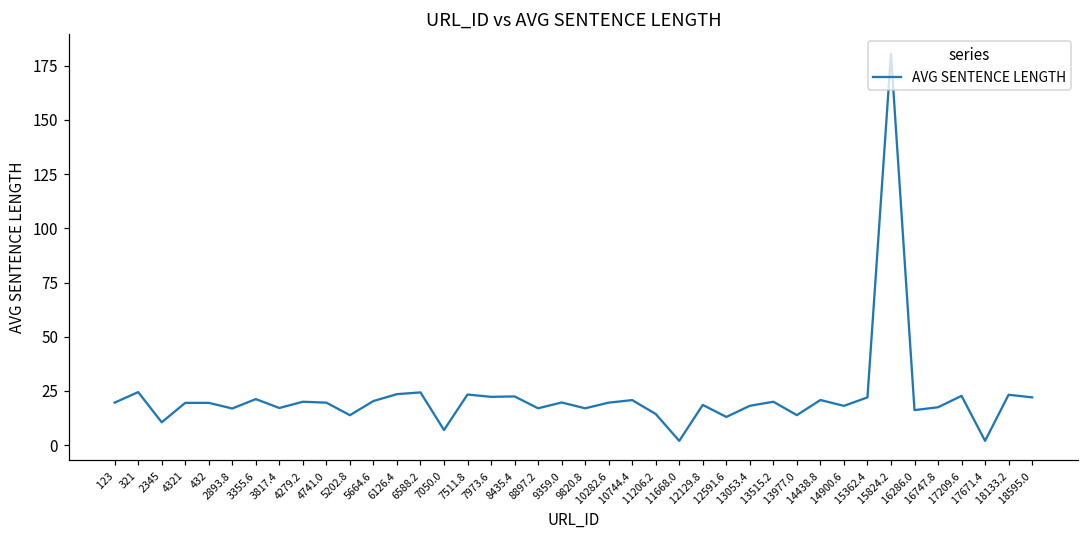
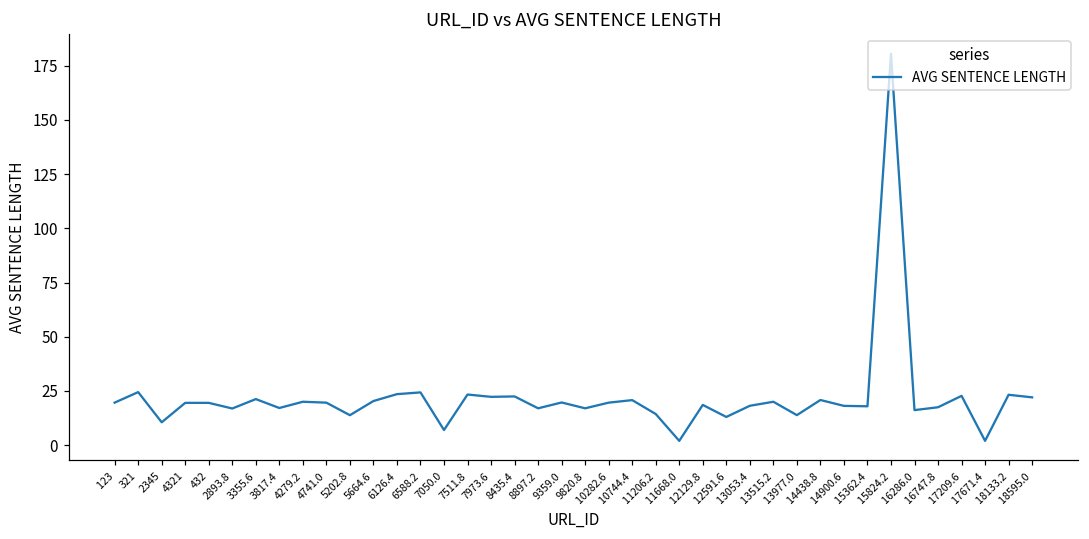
  {
    "123": 20,
    "321": 24,
    "2345": 11,
    "4321": 20,
    "432": 20,
    "2893.8": 17,
    "3355.6": 21,
    "3817.4": 17,
    "4279.2": 20,
    "4741.0": 20,
    "5202.8": 14,
    "5664.6": 20,
    "6126.4": 24,
    "6588.2": 24,
    "7050.0": 7,
    "7511.8": 23,
    "7973.6": 22,
    "8435.4": 22,
    "8897.2": 17,
    "9359.0": 20,
    "9820.8": 17,
    "10282.6": 20,
    "10744.4": 21,
    "11206.2": 14,
    "11668.0": 2,
    "12129.8": 19,
    "12591.6": 13,
    "13053.4": 18,
    "13515.2": 20,
    "13977.0": 14,
    "14438.8": 21,
    "14900.6": 18,
-   "15362.4": 22,
+   "15362.4": 18,
    "16286.0": 16,
    "16747.8": 18,
    "17209.6": 23,
    "17671.4": 2,
    "18133.2": 23,
    "18595.0": 22
  }
